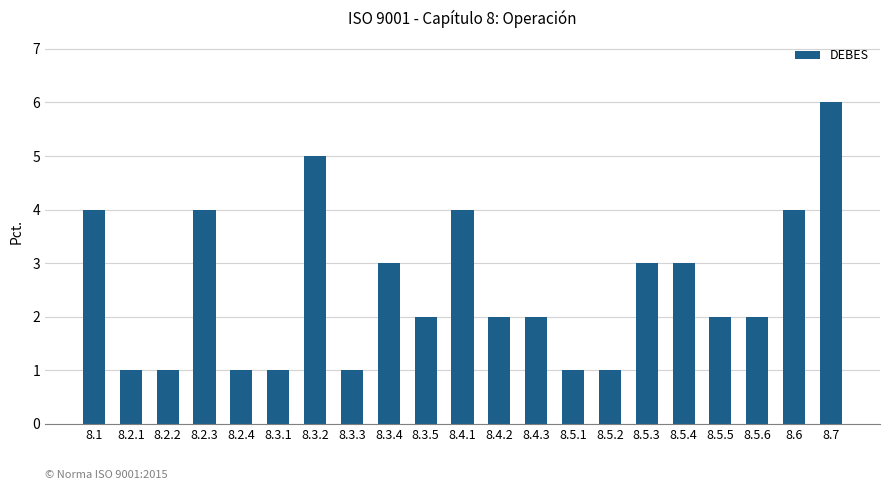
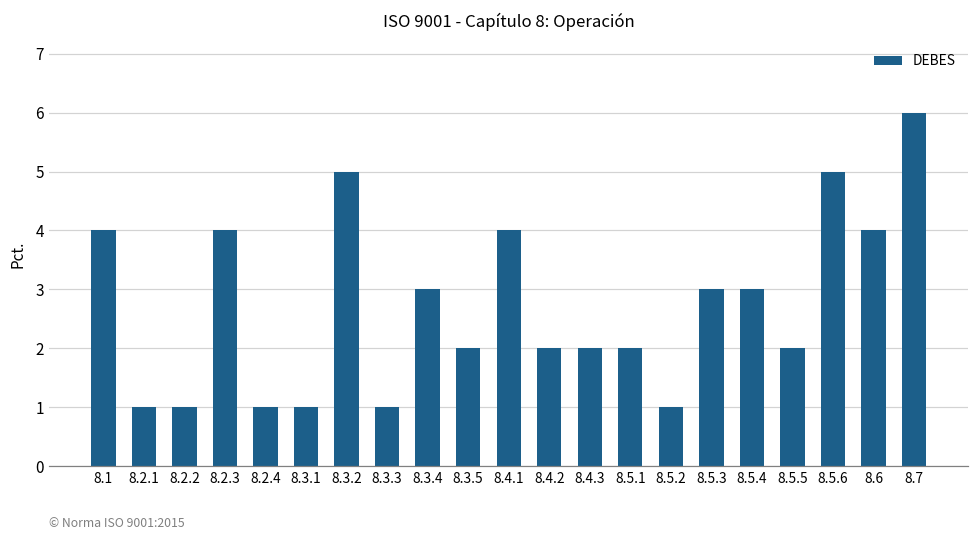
  {
    "8.1": 4,
    "8.2.1": 1,
    "8.2.2": 1,
    "8.2.3": 4,
    "8.2.4": 1,
    "8.3.1": 1,
    "8.3.2": 5,
    "8.3.3": 1,
    "8.3.4": 3,
    "8.3.5": 2,
    "8.4.1": 4,
    "8.4.2": 2,
    "8.4.3": 2,
-   "8.5.1": 1,
+   "8.5.1": 2,
    "8.5.2": 1,
    "8.5.3": 3,
    "8.5.4": 3,
    "8.5.5": 2,
-   "8.5.6": 2,
+   "8.5.6": 5,
    "8.6": 4,
    "8.7": 6
  }
